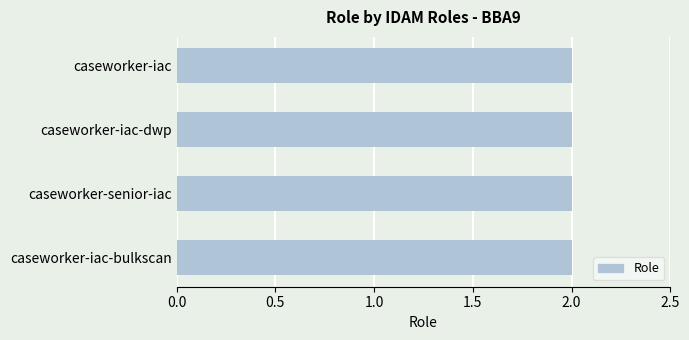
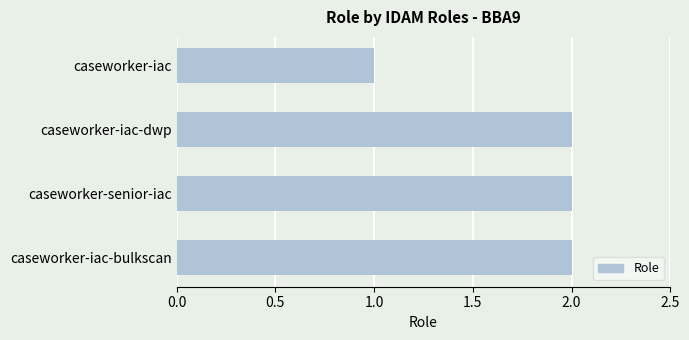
  {
-   "caseworker-iac": 2,
+   "caseworker-iac": 1,
    "caseworker-iac-dwp": 2,
    "caseworker-senior-iac": 2,
    "caseworker-iac-bulkscan": 2
  }
